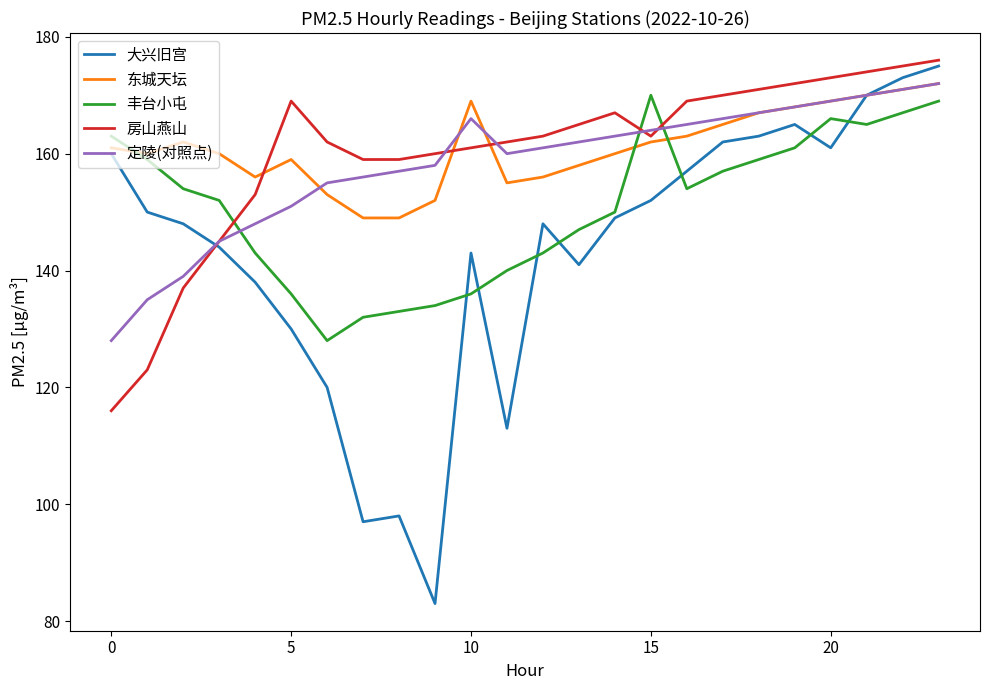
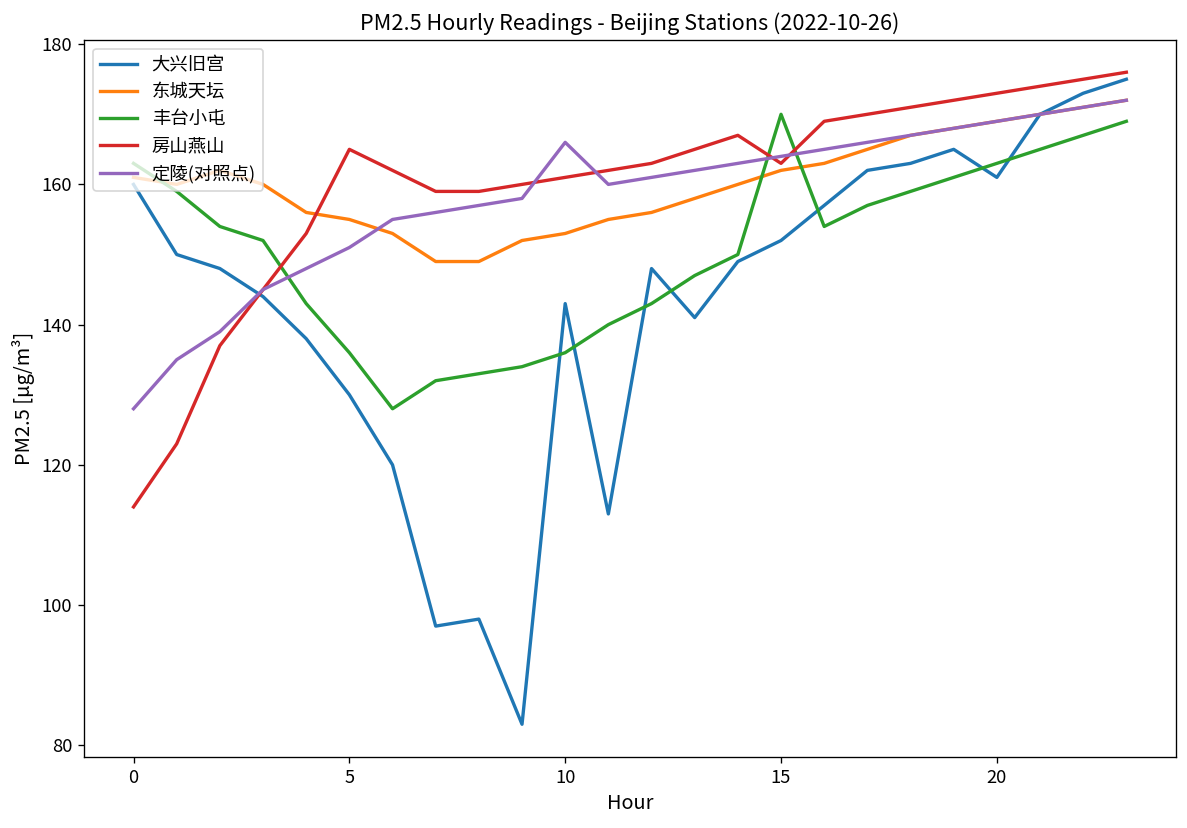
  {
    "大兴旧宫": {
      "5": 130,
      "10": 143,
      "15": 152,
      "20": 161
    },
    "东城天坛": {
-     "5": 159,
-     "10": 169,
+     "5": 155,
+     "10": 153,
      "15": 162
    },
    "丰台小屯": {
      "5": 136,
      "10": 136,
      "15": 170,
-     "20": 166
+     "20": 163
    },
    "房山燕山": {
-     "0": 116,
-     "5": 169,
+     "0": 114,
+     "5": 165,
      "10": 161,
      "15": 163,
      "20": 173
    },
    "定陵(对照点)": {
      "0": 128,
      "5": 151,
      "10": 166,
      "15": 164
    }
  }
